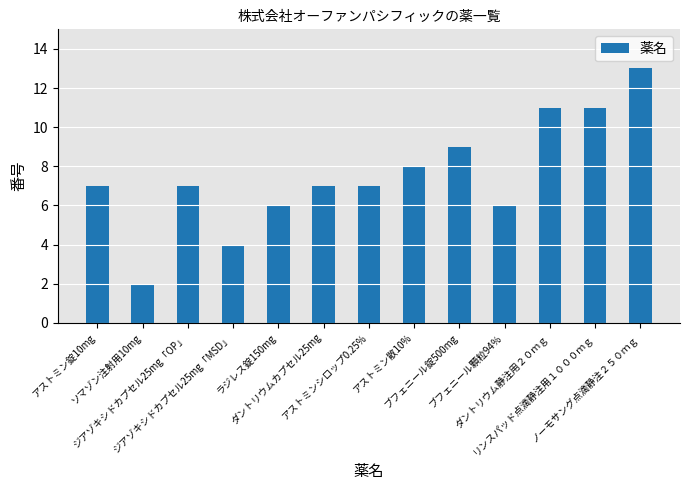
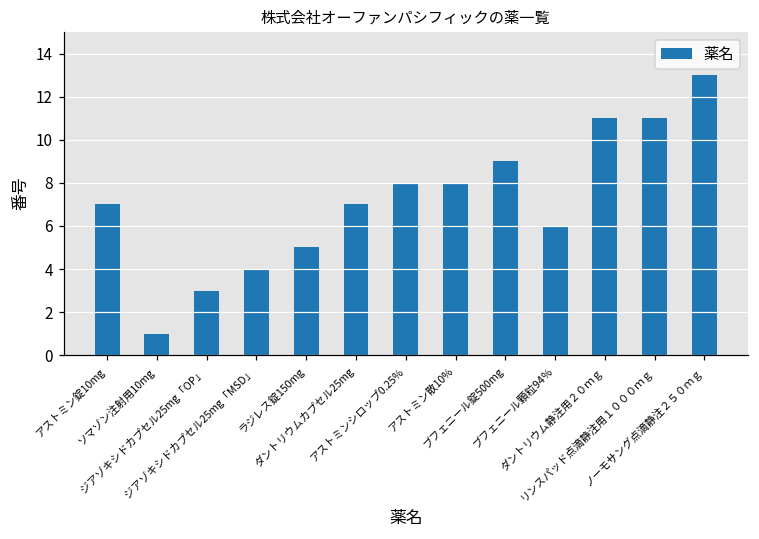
  {
    "アストミン錠10mg": 7,
-   "ソマゾン注射用10mg": 2,
-   "ジアゾキシドカプセル25mg「OP」": 7,
+   "ソマゾン注射用10mg": 1,
+   "ジアゾキシドカプセル25mg「OP」": 3,
    "ジアゾキシドカプセル25mg「MSD」": 4,
-   "ラジレス錠150mg": 6,
+   "ラジレス錠150mg": 5,
    "ダントリウムカプセル25mg": 7,
-   "アストミンシロップ0.25%": 7,
+   "アストミンシロップ0.25%": 8,
    "アストミン散10%": 8,
    "ブフェニール錠500mg": 9,
    "ブフェニール顆粒94％": 6,
    "ダントリウム静注用２０ｍｇ": 11,
    "リンスパッド点滴静注用１０００ｍｇ": 11,
    "ノーモサング点滴静注２５０ｍｇ": 13
  }
